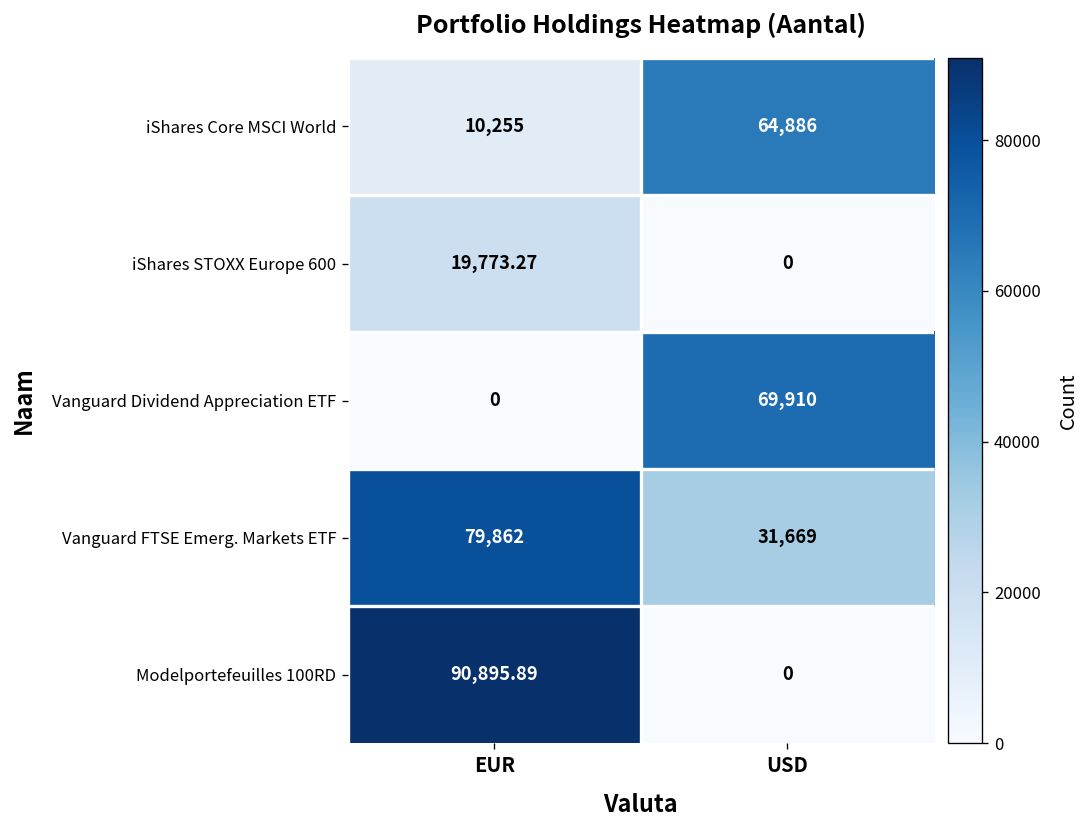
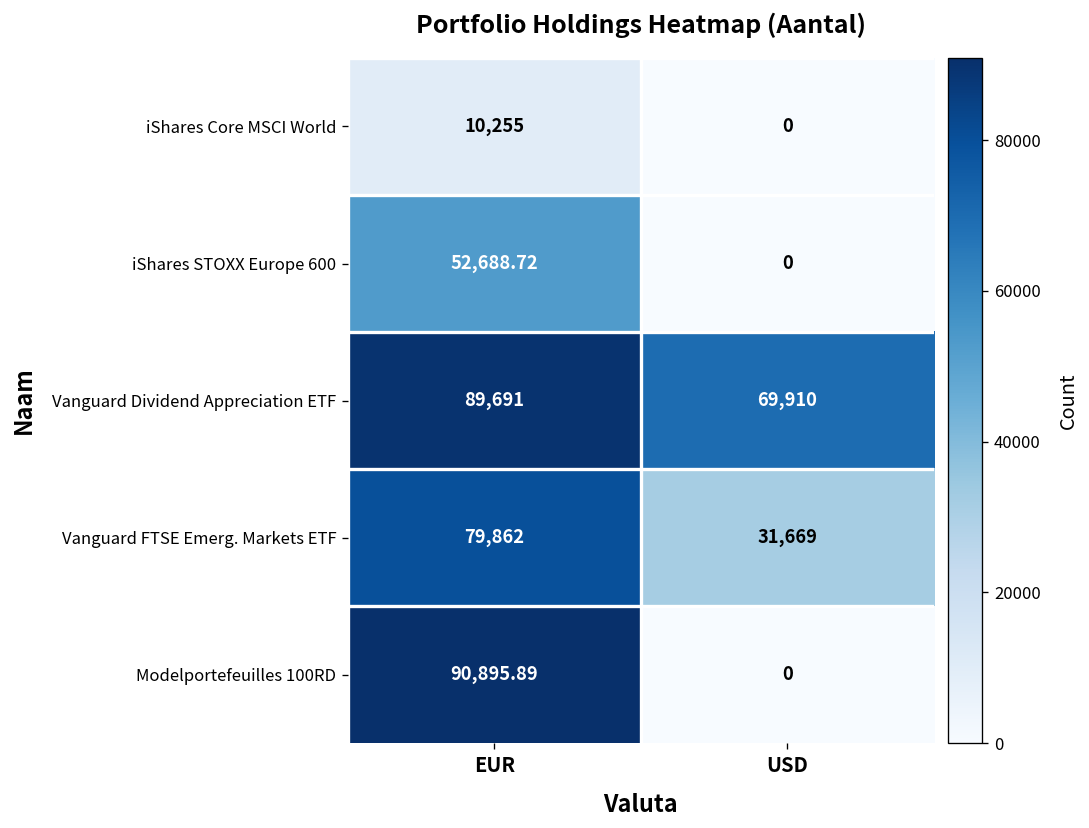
  {
    "iShares Core MSCI World": {
      "EUR": "10,255",
-     "USD": "64,886"
+     "USD": "0"
    },
    "iShares STOXX Europe 600": {
-     "EUR": "19,773.27",
+     "EUR": "52,688.72",
      "USD": "0"
    },
    "Vanguard Dividend Appreciation ETF": {
-     "EUR": "0",
+     "EUR": "89,691",
      "USD": "69,910"
    },
    "Vanguard FTSE Emerg. Markets ETF": {
      "EUR": "79,862",
      "USD": "31,669"
    },
    "Modelportefeuilles 100RD": {
      "EUR": "90,895.89",
      "USD": "0"
    }
  }
